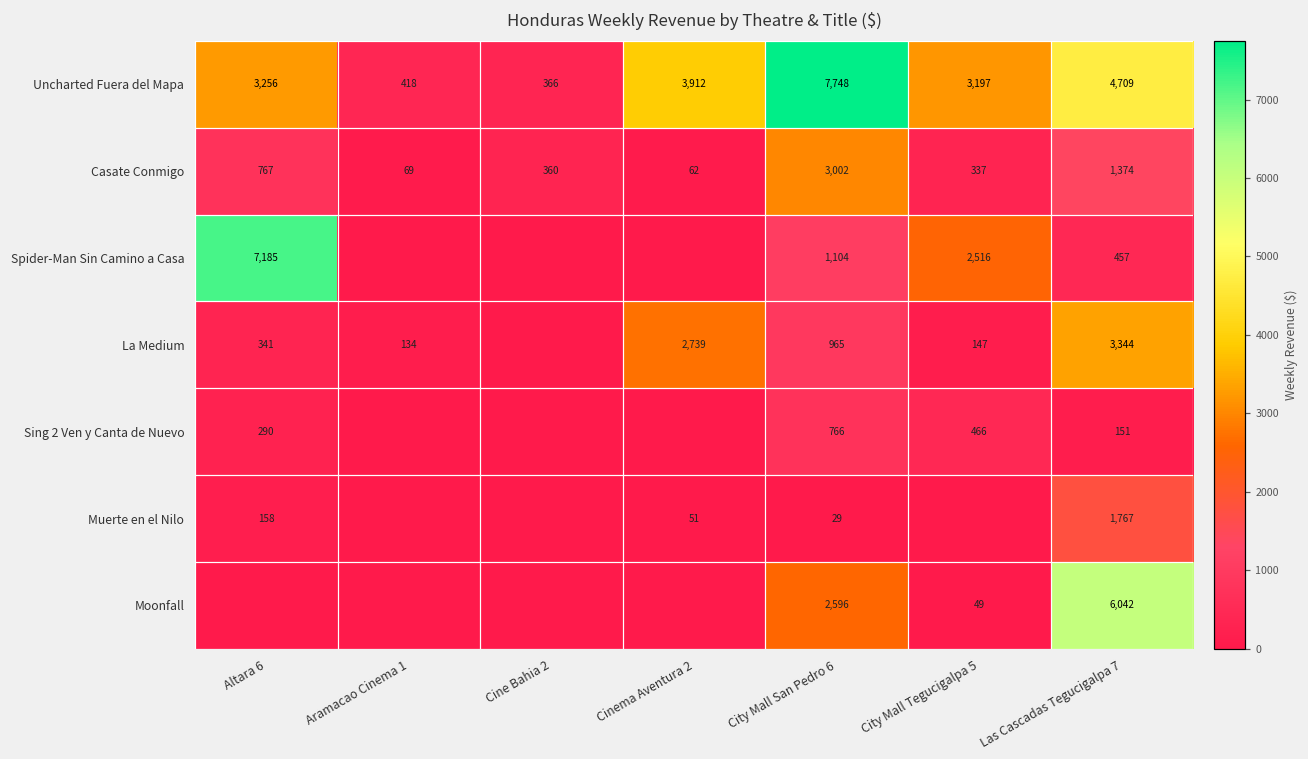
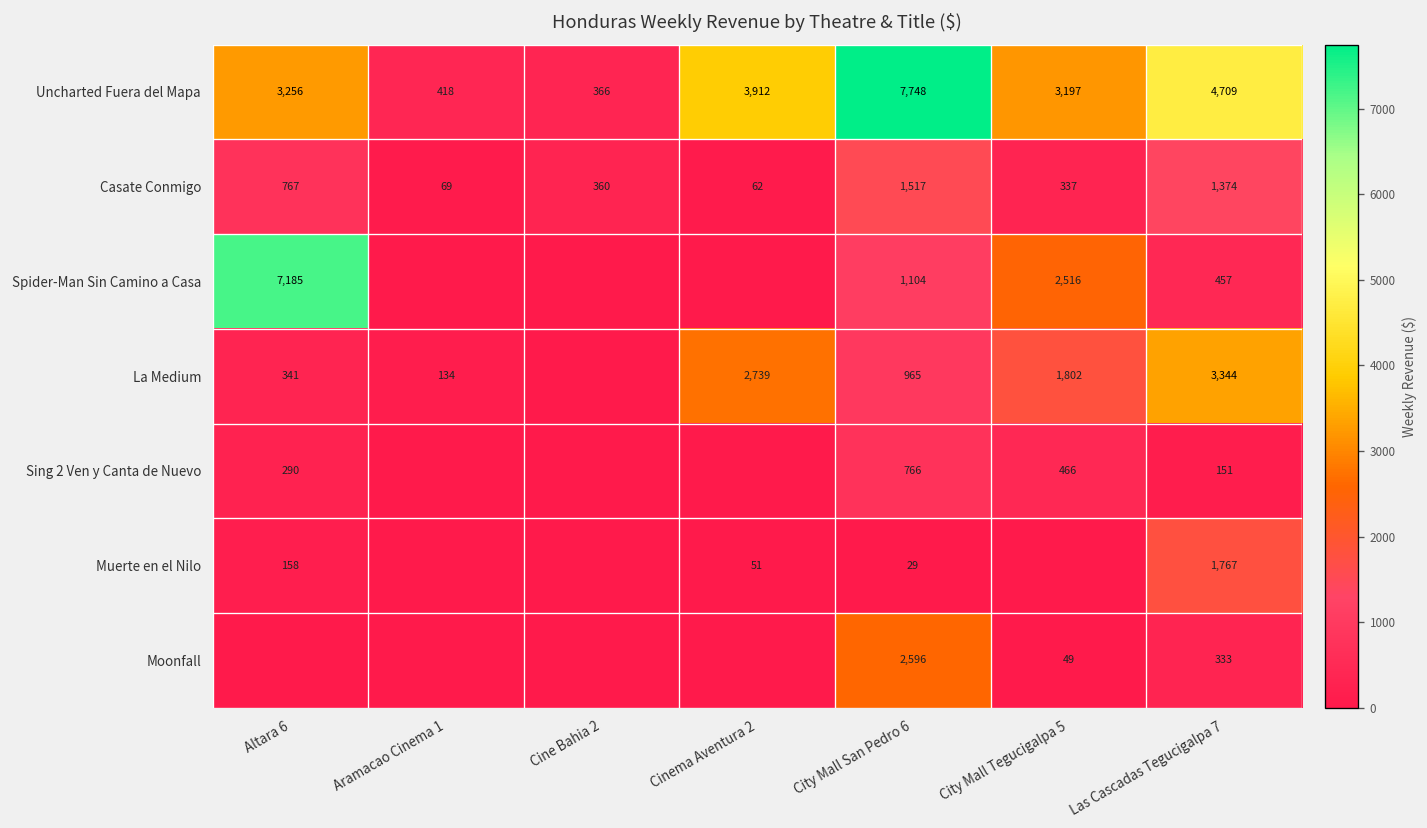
  {
    "Uncharted Fuera del Mapa": {
      "Altara 6": "3,256",
      "Aramacao Cinema 1": "418",
      "Cine Bahia 2": "366",
      "Cinema Aventura 2": "3,912",
      "City Mall San Pedro 6": "7,748",
      "City Mall Tegucigalpa 5": "3,197",
      "Las Cascadas Tegucigalpa 7": "4,709"
    },
    "Casate Conmigo": {
      "Altara 6": "767",
      "Aramacao Cinema 1": "69",
      "Cine Bahia 2": "360",
      "Cinema Aventura 2": "62",
-     "City Mall San Pedro 6": "3,002",
+     "City Mall San Pedro 6": "1,517",
      "City Mall Tegucigalpa 5": "337",
      "Las Cascadas Tegucigalpa 7": "1,374"
    },
    "Spider-Man Sin Camino a Casa": {
      "Altara 6": "7,185",
      "City Mall San Pedro 6": "1,104",
      "City Mall Tegucigalpa 5": "2,516",
      "Las Cascadas Tegucigalpa 7": "457"
    },
    "La Medium": {
      "Altara 6": "341",
      "Aramacao Cinema 1": "134",
      "Cinema Aventura 2": "2,739",
      "City Mall San Pedro 6": "965",
-     "City Mall Tegucigalpa 5": "147",
+     "City Mall Tegucigalpa 5": "1,802",
      "Las Cascadas Tegucigalpa 7": "3,344"
    },
    "Sing 2 Ven y Canta de Nuevo": {
      "Altara 6": "290",
      "City Mall San Pedro 6": "766",
      "City Mall Tegucigalpa 5": "466",
      "Las Cascadas Tegucigalpa 7": "151"
    },
    "Muerte en el Nilo": {
      "Altara 6": "158",
      "Cinema Aventura 2": "51",
      "City Mall San Pedro 6": "29",
      "Las Cascadas Tegucigalpa 7": "1,767"
    },
    "Moonfall": {
      "City Mall San Pedro 6": "2,596",
      "City Mall Tegucigalpa 5": "49",
-     "Las Cascadas Tegucigalpa 7": "6,042"
+     "Las Cascadas Tegucigalpa 7": "333"
    }
  }
